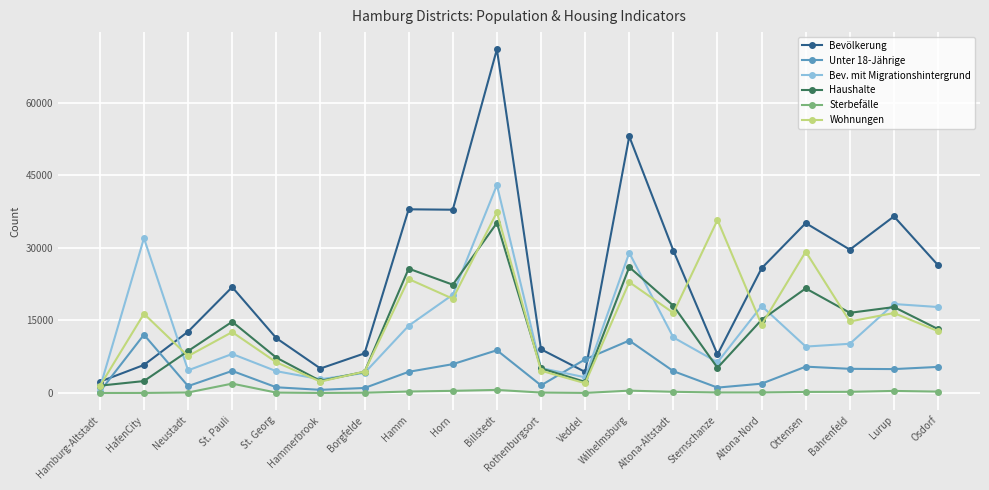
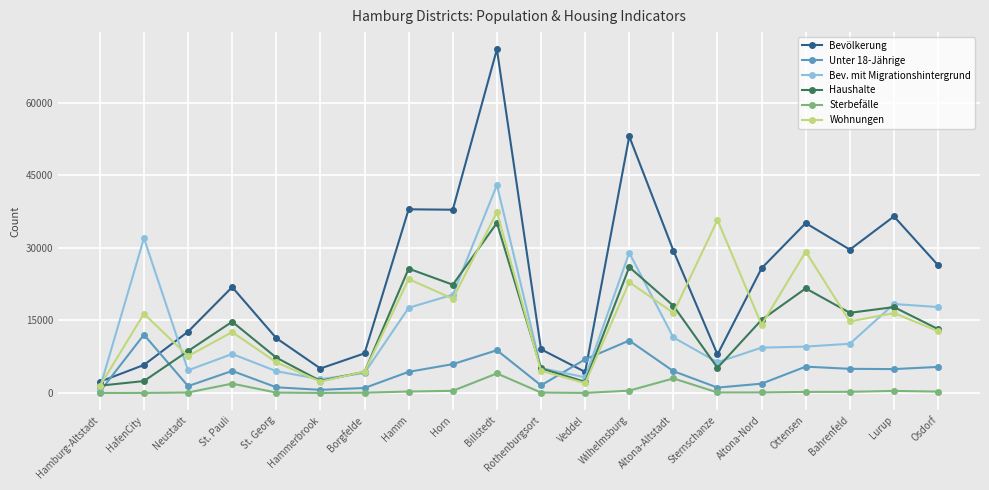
  {
    "Unter 18-Jährige": {
      "HafenCity": 12000,
      "Neustadt": 1000,
      "St. Pauli": 5000,
      "St. Georg": 1000,
      "Hammerbrook": 1000,
      "Borgfelde": 1000,
      "Hamm": 4000,
      "Horn": 6000,
      "Billstedt": 9000,
      "Rothenburgsort": 2000,
      "Veddel": 7000,
      "Wilhelmsburg": 11000,
      "Altona-Altstadt": 5000,
      "Sternschanze": 1000,
      "Altona-Nord": 2000,
      "Ottensen": 5000,
      "Bahrenfeld": 5000,
      "Lurup": 5000,
      "Osdorf": 5000
    },
    "Bev. mit Migrationshintergrund": {
      "HafenCity": 32000,
      "Neustadt": 5000,
      "St. Pauli": 8000,
      "St. Georg": 5000,
-     "Hamm": 14000,
+     "Hamm": 18000,
      "Horn": 20000,
      "Billstedt": 43000,
      "Veddel": 3000,
      "Wilhelmsburg": 29000,
      "Altona-Altstadt": 11000,
      "Sternschanze": 6000,
-     "Altona-Nord": 18000,
+     "Altona-Nord": 9000,
      "Ottensen": 10000,
      "Bahrenfeld": 10000,
      "Lurup": 18000,
      "Osdorf": 18000
    },
    "Sterbefälle": {
      "HafenCity": 0,
      "Neustadt": 0,
      "St. Pauli": 2000,
      "St. Georg": 0,
      "Hammerbrook": 0,
      "Borgfelde": 0,
      "Hamm": 0,
      "Horn": 0,
-     "Billstedt": 1000,
+     "Billstedt": 4000,
      "Rothenburgsort": 0,
      "Veddel": 0,
      "Wilhelmsburg": 0,
-     "Altona-Altstadt": 0,
+     "Altona-Altstadt": 3000,
      "Sternschanze": 0,
      "Altona-Nord": 0,
      "Ottensen": 0,
      "Bahrenfeld": 0,
      "Lurup": 0,
      "Osdorf": 0
    },
    "Wohnungen": {
      "HafenCity": 16000,
      "Neustadt": 8000,
      "St. Pauli": 13000,
      "St. Georg": 6000,
      "Hamm": 24000,
      "Horn": 19000,
      "Billstedt": 37000,
      "Wilhelmsburg": 23000,
      "Altona-Altstadt": 17000,
      "Sternschanze": 36000,
      "Altona-Nord": 14000,
      "Ottensen": 29000,
      "Bahrenfeld": 15000,
      "Lurup": 17000
    }
  }
